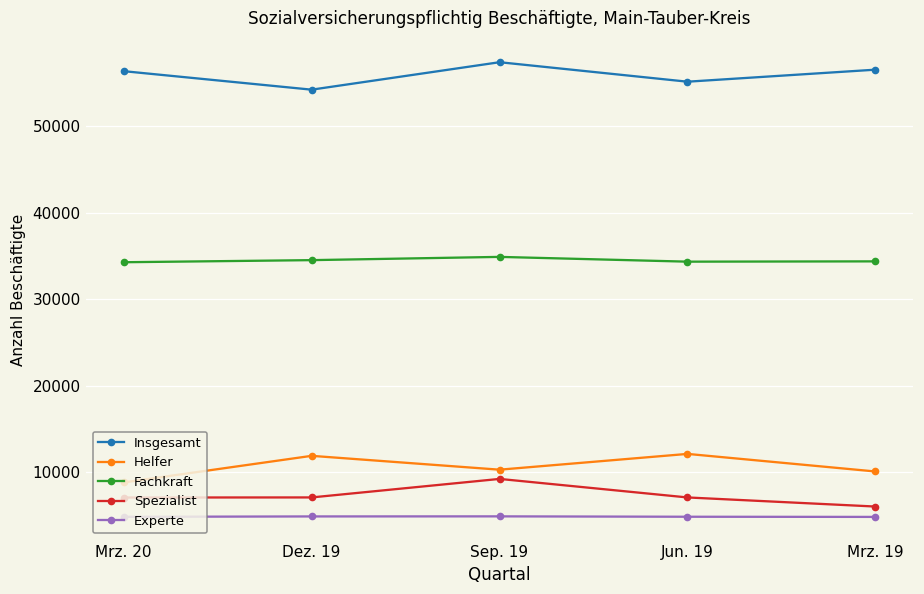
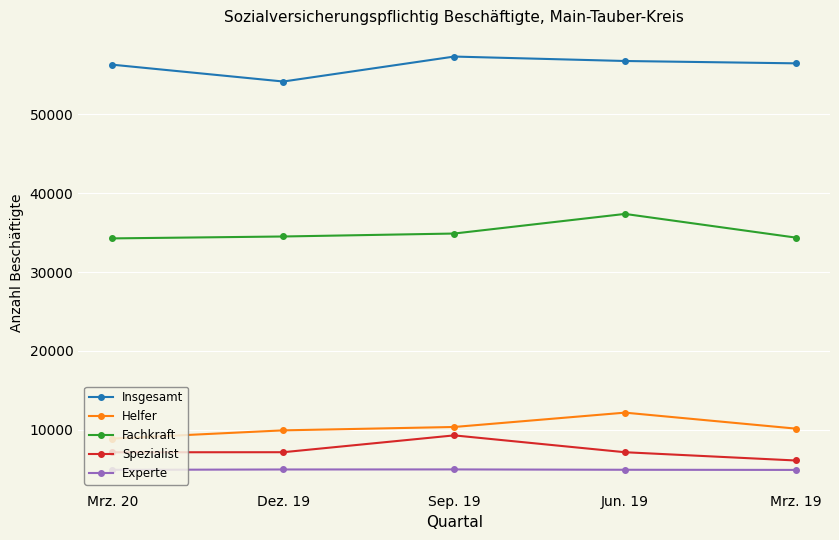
  {
    "Insgesamt": {
      "Mrz. 20": 56000,
      "Dez. 19": 54000,
      "Sep. 19": 57000,
-     "Jun. 19": 55000,
+     "Jun. 19": 57000,
      "Mrz. 19": 56000
    },
    "Helfer": {
-     "Dez. 19": 12000,
+     "Dez. 19": 10000,
      "Sep. 19": 10000,
      "Jun. 19": 12000,
      "Mrz. 19": 10000
    },
    "Fachkraft": {
      "Mrz. 20": 34000,
      "Dez. 19": 35000,
      "Sep. 19": 35000,
-     "Jun. 19": 34000,
+     "Jun. 19": 37000,
      "Mrz. 19": 34000
    },
    "Spezialist": {
      "Dez. 19": 7000,
      "Sep. 19": 9000,
      "Jun. 19": 7000,
      "Mrz. 19": 6000
    },
    "Experte": {
      "Dez. 19": 5000,
      "Sep. 19": 5000,
      "Jun. 19": 5000,
      "Mrz. 19": 5000
    }
  }
